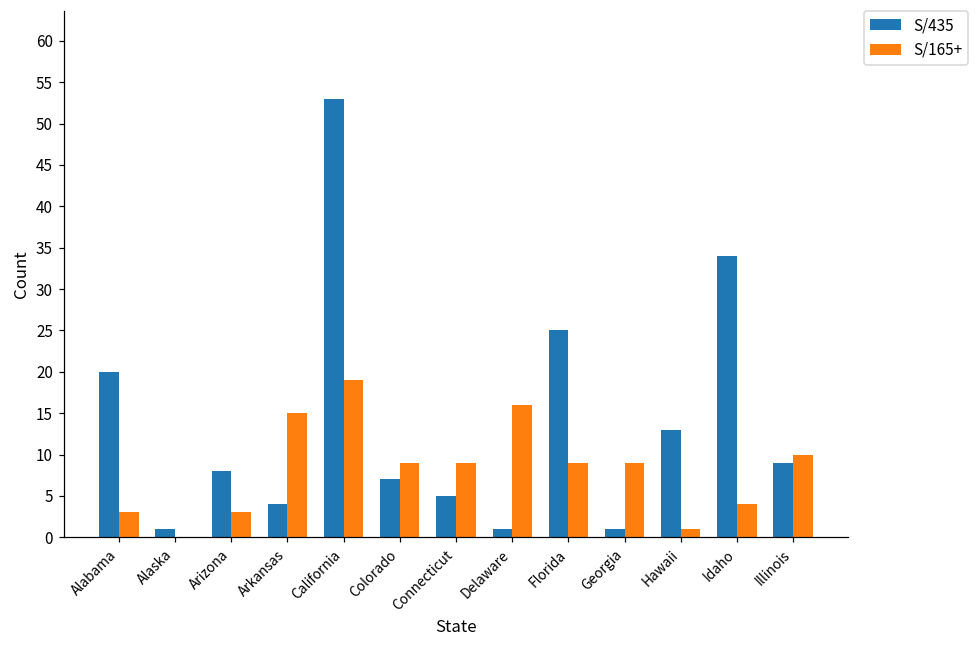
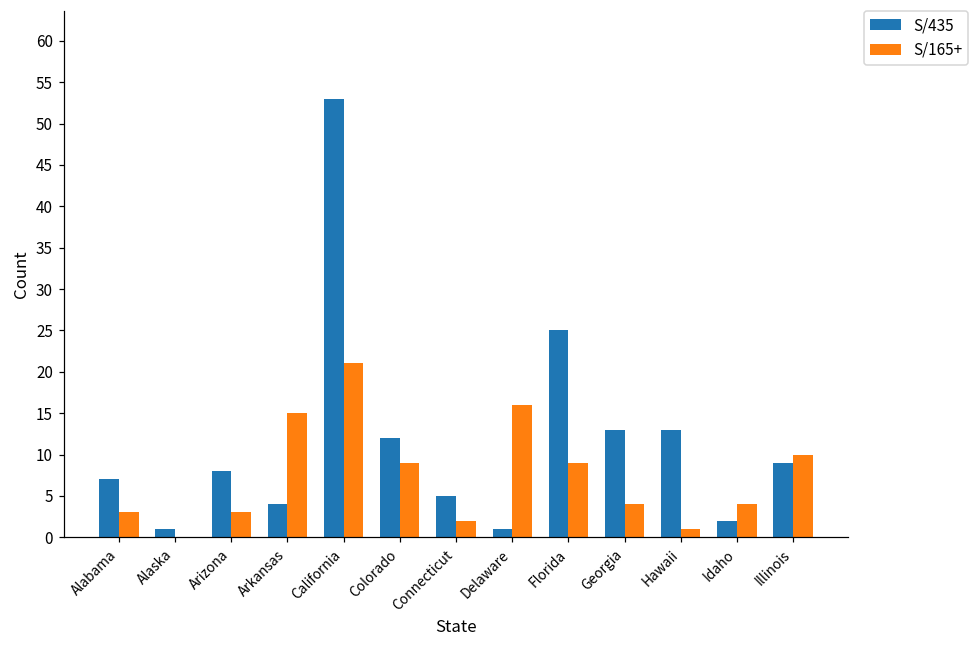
  {
    "S/435": {
-     "Alabama": 20,
+     "Alabama": 7,
      "Alaska": 1,
      "Arizona": 8,
      "Arkansas": 4,
      "California": 53,
-     "Colorado": 7,
+     "Colorado": 12,
      "Connecticut": 5,
      "Delaware": 1,
      "Florida": 25,
-     "Georgia": 1,
+     "Georgia": 13,
      "Hawaii": 13,
-     "Idaho": 34,
+     "Idaho": 2,
      "Illinois": 9
    },
    "S/165+": {
      "Alabama": 3,
      "Alaska": 0,
      "Arizona": 3,
      "Arkansas": 15,
-     "California": 19,
+     "California": 21,
      "Colorado": 9,
-     "Connecticut": 9,
+     "Connecticut": 2,
      "Delaware": 16,
      "Florida": 9,
-     "Georgia": 9,
+     "Georgia": 4,
      "Hawaii": 1,
      "Idaho": 4,
      "Illinois": 10
    }
  }
